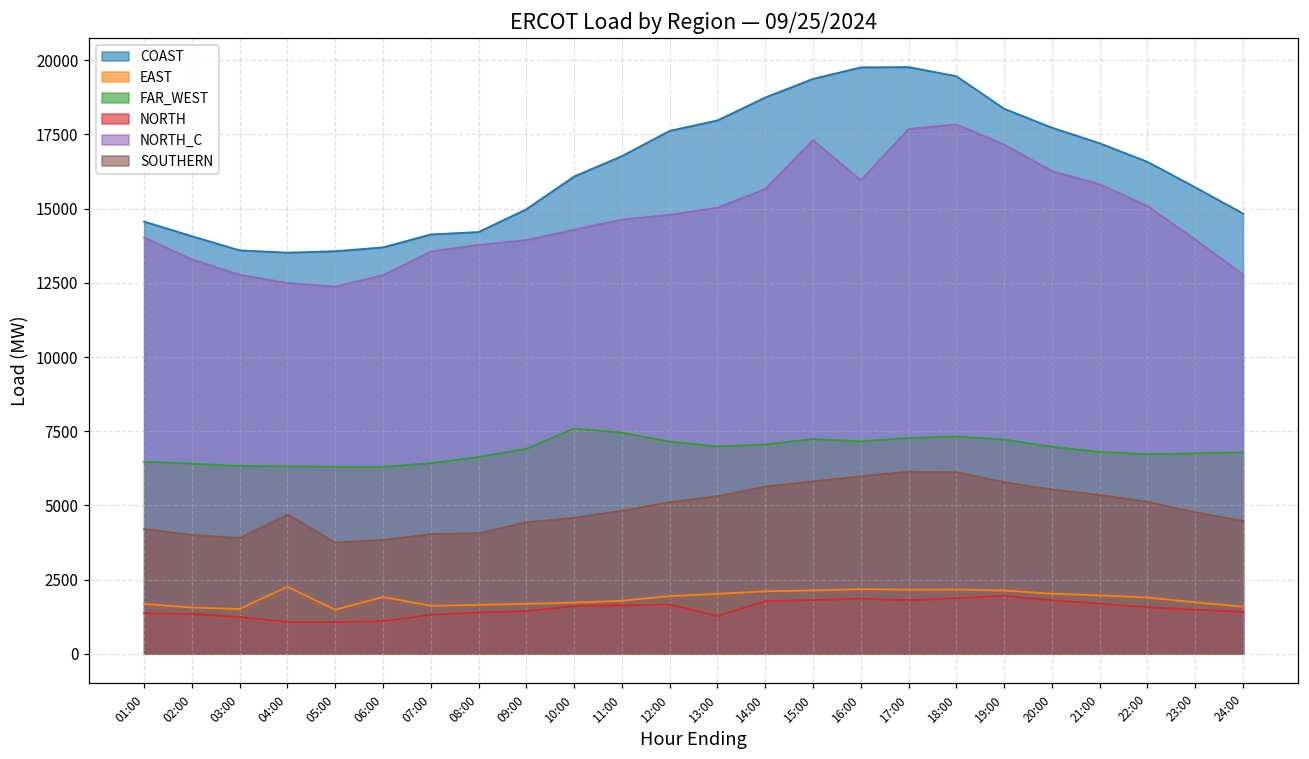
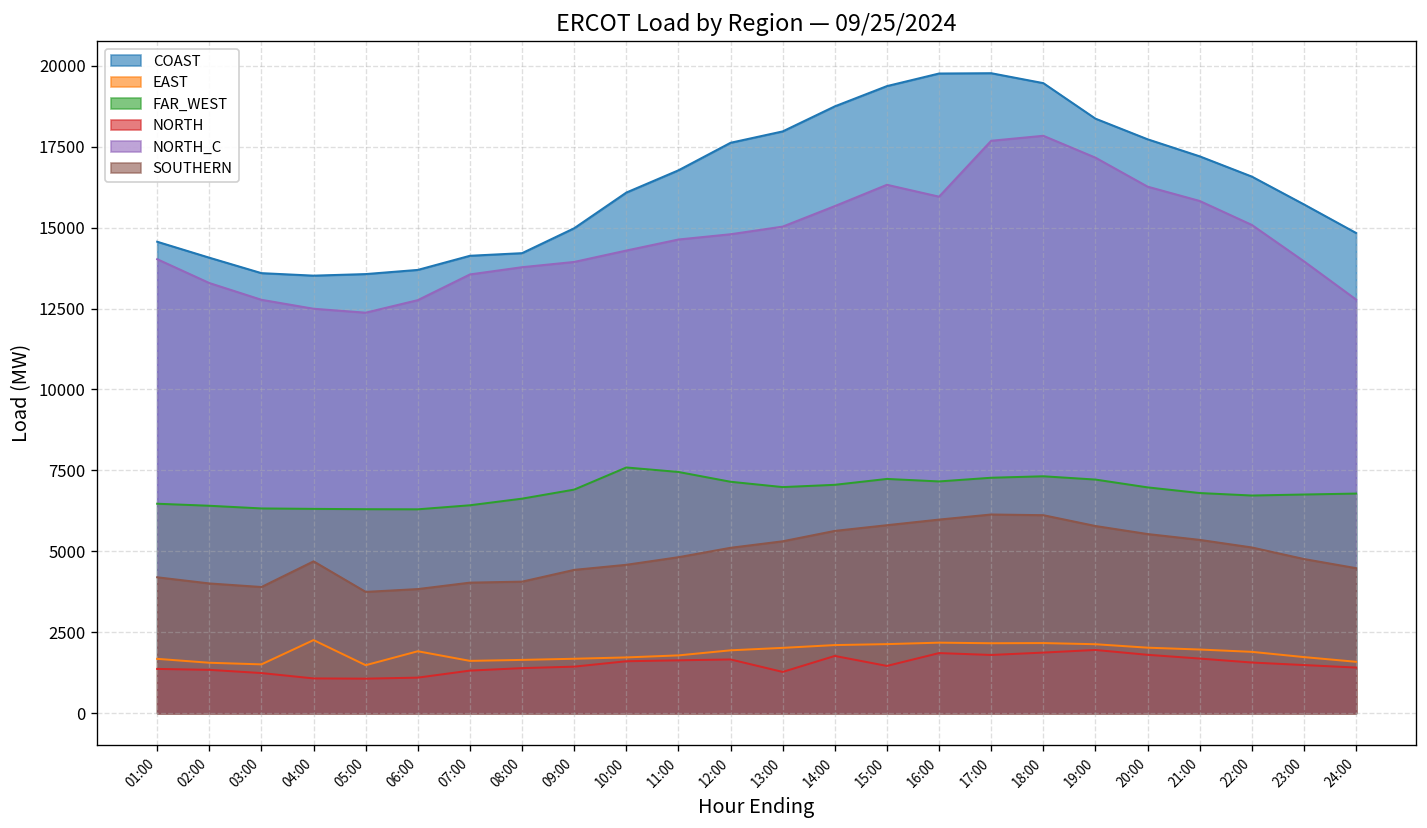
  {
    "COAST": {
      "01:00": 14600,
      "02:00": 14100,
      "03:00": 13600,
      "04:00": 13500,
      "05:00": 13600,
      "06:00": 13700,
      "07:00": 14100,
      "08:00": 14200,
      "09:00": 15000,
      "10:00": 16100,
      "11:00": 16800,
      "12:00": 17600,
      "13:00": 18000,
      "14:00": 18700,
      "15:00": 19400,
      "16:00": 19800,
      "17:00": 19800,
      "18:00": 19500,
      "19:00": 18400,
      "20:00": 17700,
      "21:00": 17200,
      "22:00": 16600,
      "23:00": 15700,
      "24:00": 14800
    },
    "EAST": {
      "01:00": 1700,
      "02:00": 1600,
      "03:00": 1500,
      "04:00": 2300,
      "05:00": 1500,
      "06:00": 1900,
      "07:00": 1600,
      "08:00": 1600,
      "09:00": 1700,
      "10:00": 1700,
      "11:00": 1800,
      "12:00": 1900,
      "13:00": 2000,
      "14:00": 2100,
      "15:00": 2100,
      "16:00": 2200,
      "17:00": 2200,
      "18:00": 2200,
      "19:00": 2100,
      "20:00": 2000,
      "21:00": 2000,
      "22:00": 1900,
      "23:00": 1700,
      "24:00": 1600
    },
    "FAR_WEST": {
      "01:00": 6500,
      "02:00": 6400,
      "03:00": 6300,
      "04:00": 6300,
      "05:00": 6300,
      "06:00": 6300,
      "07:00": 6400,
      "08:00": 6600,
      "09:00": 6900,
      "10:00": 7600,
      "11:00": 7500,
      "12:00": 7100,
      "13:00": 7000,
      "14:00": 7100,
      "15:00": 7200,
      "16:00": 7200,
      "17:00": 7300,
      "18:00": 7300,
      "19:00": 7200,
      "20:00": 7000,
      "21:00": 6800,
      "22:00": 6700,
      "23:00": 6800,
      "24:00": 6800
    },
    "NORTH": {
      "01:00": 1400,
      "02:00": 1300,
      "03:00": 1200,
      "04:00": 1100,
      "05:00": 1100,
      "06:00": 1100,
      "07:00": 1300,
      "08:00": 1400,
      "09:00": 1400,
      "10:00": 1600,
      "11:00": 1600,
      "12:00": 1700,
      "13:00": 1300,
      "14:00": 1800,
-     "15:00": 1800,
+     "15:00": 1500,
      "16:00": 1900,
      "17:00": 1800,
      "18:00": 1900,
      "19:00": 2000,
      "20:00": 1800,
      "21:00": 1700,
      "22:00": 1600,
      "23:00": 1500,
      "24:00": 1400
    },
    "NORTH_C": {
      "01:00": 14000,
      "02:00": 13300,
      "03:00": 12800,
      "04:00": 12500,
      "05:00": 12400,
      "06:00": 12800,
      "07:00": 13600,
      "08:00": 13800,
      "09:00": 13900,
      "10:00": 14300,
      "11:00": 14600,
      "12:00": 14800,
      "13:00": 15000,
      "14:00": 15700,
-     "15:00": 17300,
+     "15:00": 16300,
      "16:00": 16000,
      "17:00": 17700,
      "18:00": 17800,
      "19:00": 17200,
      "20:00": 16300,
      "21:00": 15800,
      "22:00": 15100,
      "23:00": 14000,
      "24:00": 12800
    },
    "SOUTHERN": {
      "01:00": 4200,
      "02:00": 4000,
      "03:00": 3900,
      "04:00": 4700,
      "05:00": 3700,
      "06:00": 3800,
      "07:00": 4000,
      "08:00": 4100,
      "09:00": 4400,
      "10:00": 4600,
      "11:00": 4800,
      "12:00": 5100,
      "13:00": 5300,
      "14:00": 5600,
      "15:00": 5800,
      "16:00": 6000,
      "17:00": 6100,
      "18:00": 6100,
      "19:00": 5800,
      "20:00": 5500,
      "21:00": 5400,
      "22:00": 5100,
      "23:00": 4800,
      "24:00": 4500
    }
  }
